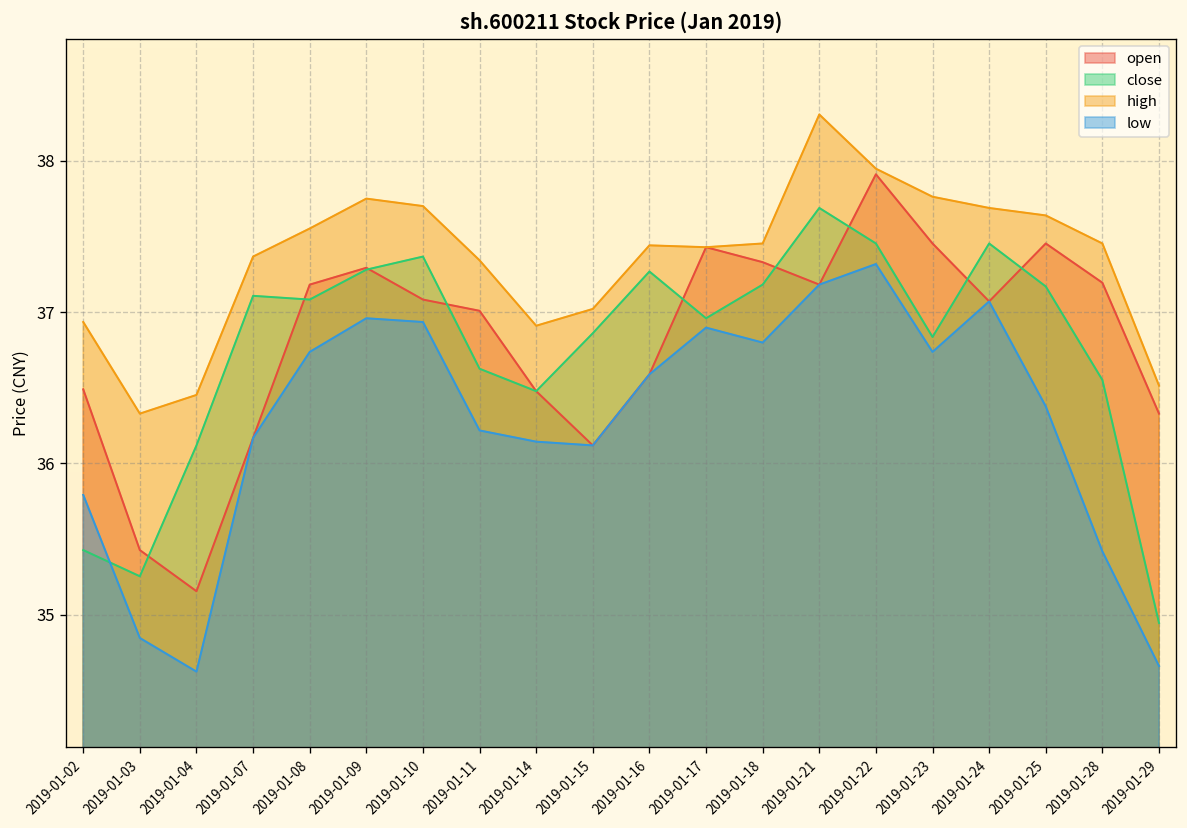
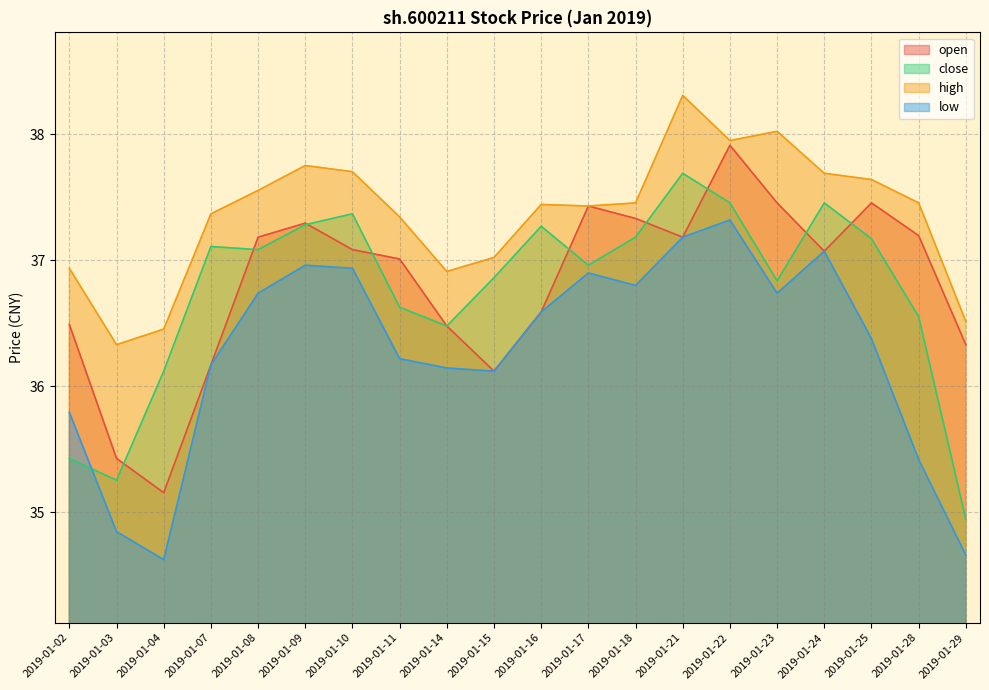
  {
    "open": {
      "2019-01-02": 36.49,
      "2019-01-03": 35.43,
      "2019-01-04": 35.15,
      "2019-01-08": 37.18,
      "2019-01-10": 37.08,
      "2019-01-11": 37.01,
      "2019-01-18": 37.33,
      "2019-01-22": 37.91,
      "2019-01-23": 37.45,
      "2019-01-25": 37.45,
      "2019-01-28": 37.19,
      "2019-01-29": 36.33
    },
    "close": {
      "2019-01-02": 35.43,
      "2019-01-03": 35.25,
      "2019-01-04": 36.12,
      "2019-01-07": 37.11,
      "2019-01-08": 37.08,
      "2019-01-10": 37.37,
      "2019-01-11": 36.63,
      "2019-01-15": 36.86,
      "2019-01-16": 37.27,
      "2019-01-17": 36.96,
      "2019-01-18": 37.18,
      "2019-01-21": 37.69,
      "2019-01-22": 37.45,
      "2019-01-23": 36.84,
      "2019-01-24": 37.45,
      "2019-01-25": 37.17,
      "2019-01-28": 36.55,
      "2019-01-29": 34.94
    },
    "high": {
      "2019-01-02": 36.93,
      "2019-01-03": 36.33,
      "2019-01-04": 36.45,
      "2019-01-07": 37.37,
      "2019-01-08": 37.55,
      "2019-01-09": 37.75,
      "2019-01-10": 37.70,
      "2019-01-11": 37.34,
      "2019-01-14": 36.91,
      "2019-01-15": 37.02,
      "2019-01-16": 37.44,
      "2019-01-18": 37.45,
      "2019-01-21": 38.31,
      "2019-01-22": 37.95,
-     "2019-01-23": 37.76,
+     "2019-01-23": 38.02,
      "2019-01-24": 37.69,
      "2019-01-25": 37.64,
      "2019-01-28": 37.45,
      "2019-01-29": 36.51
    },
    "low": {
      "2019-01-02": 35.79,
      "2019-01-03": 34.85,
      "2019-01-04": 34.62,
      "2019-01-08": 36.74,
      "2019-01-09": 36.96,
      "2019-01-10": 36.93,
      "2019-01-11": 36.22,
      "2019-01-14": 36.14,
      "2019-01-17": 36.90,
      "2019-01-18": 36.80,
      "2019-01-22": 37.32,
      "2019-01-23": 36.74,
      "2019-01-25": 36.38,
      "2019-01-28": 35.42,
      "2019-01-29": 34.66
    }
  }
